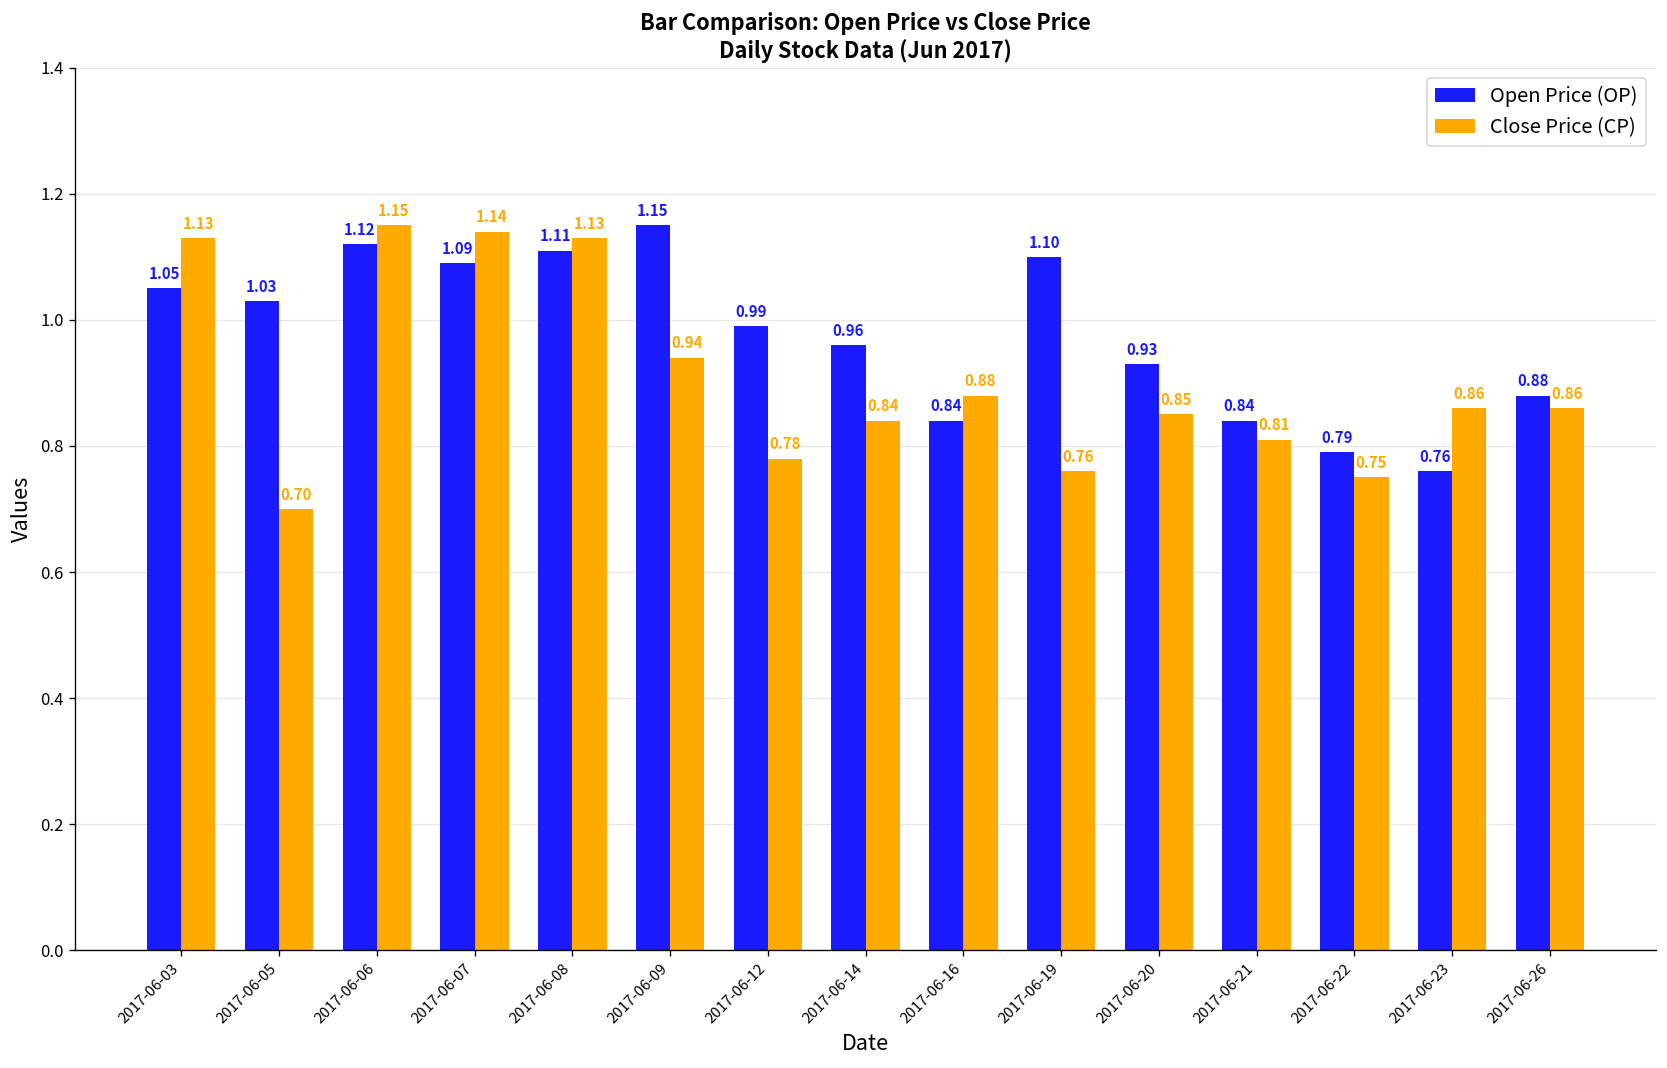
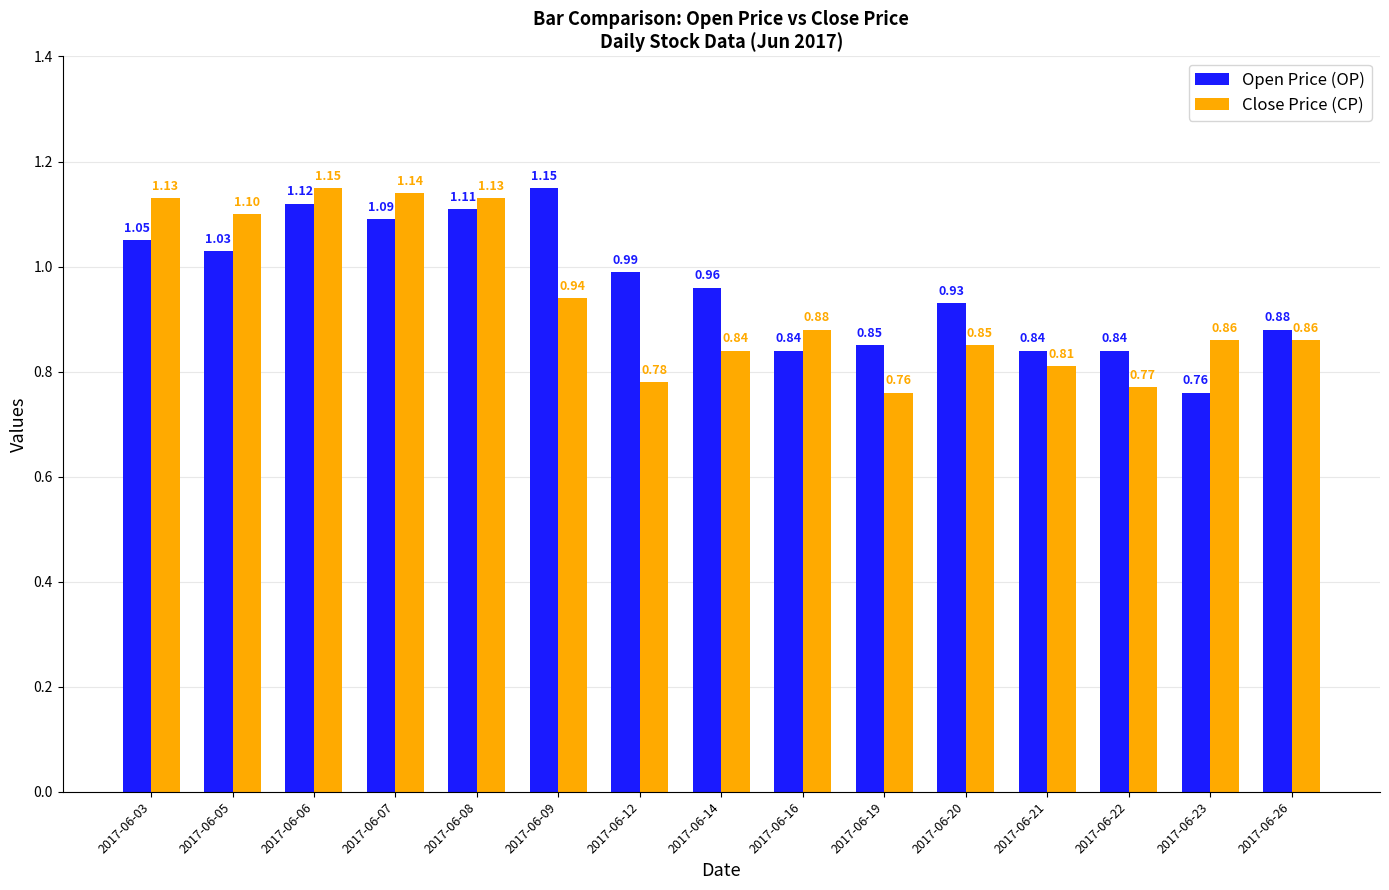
  {
    "Open Price (OP)": {
      "2017-06-03": 1.05,
      "2017-06-05": 1.03,
      "2017-06-06": 1.12,
      "2017-06-07": 1.09,
      "2017-06-08": 1.11,
      "2017-06-09": 1.15,
      "2017-06-12": 0.99,
      "2017-06-14": 0.96,
      "2017-06-16": 0.84,
-     "2017-06-19": 1.10,
+     "2017-06-19": 0.85,
      "2017-06-20": 0.93,
      "2017-06-21": 0.84,
-     "2017-06-22": 0.79,
+     "2017-06-22": 0.84,
      "2017-06-23": 0.76,
      "2017-06-26": 0.88
    },
    "Close Price (CP)": {
      "2017-06-03": 1.13,
-     "2017-06-05": 0.70,
+     "2017-06-05": 1.10,
      "2017-06-06": 1.15,
      "2017-06-07": 1.14,
      "2017-06-08": 1.13,
      "2017-06-09": 0.94,
      "2017-06-12": 0.78,
      "2017-06-14": 0.84,
      "2017-06-16": 0.88,
      "2017-06-19": 0.76,
      "2017-06-20": 0.85,
      "2017-06-21": 0.81,
-     "2017-06-22": 0.75,
+     "2017-06-22": 0.77,
      "2017-06-23": 0.86,
      "2017-06-26": 0.86
    }
  }
